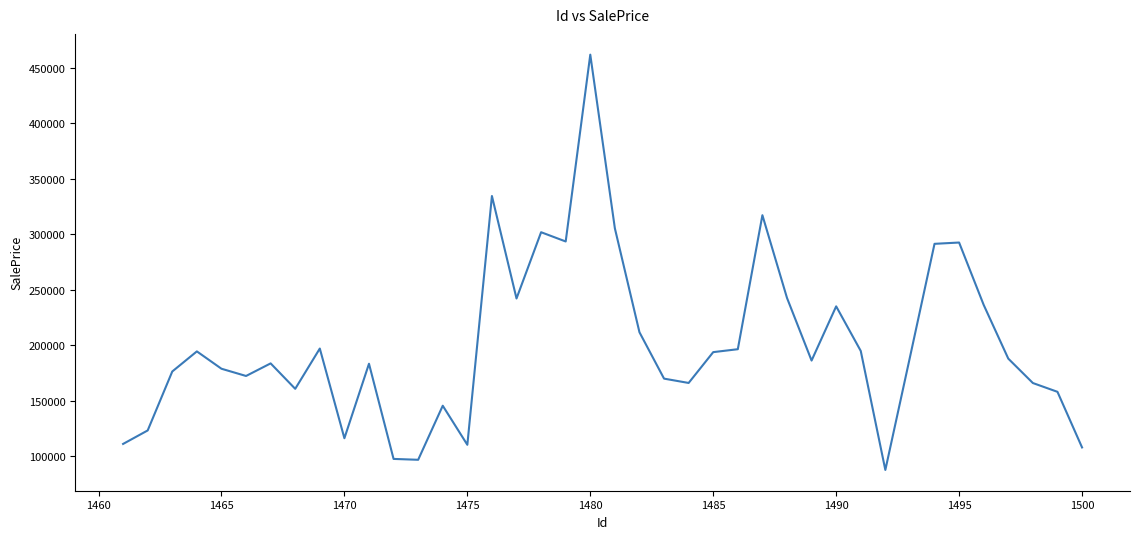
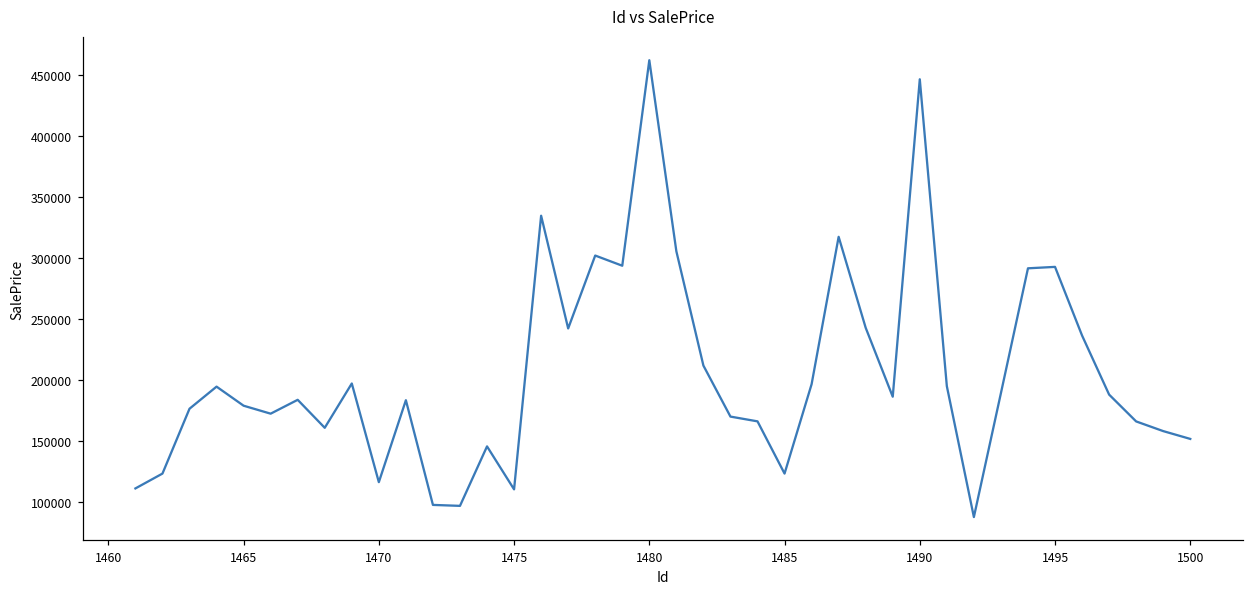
  {
    "1465": 179000,
    "1470": 116000,
    "1475": 110000,
    "1480": 462000,
-   "1485": 194000,
-   "1490": 235000,
+   "1485": 123000,
+   "1490": 446000,
    "1495": 293000,
-   "1500": 108000
+   "1500": 151000
  }
